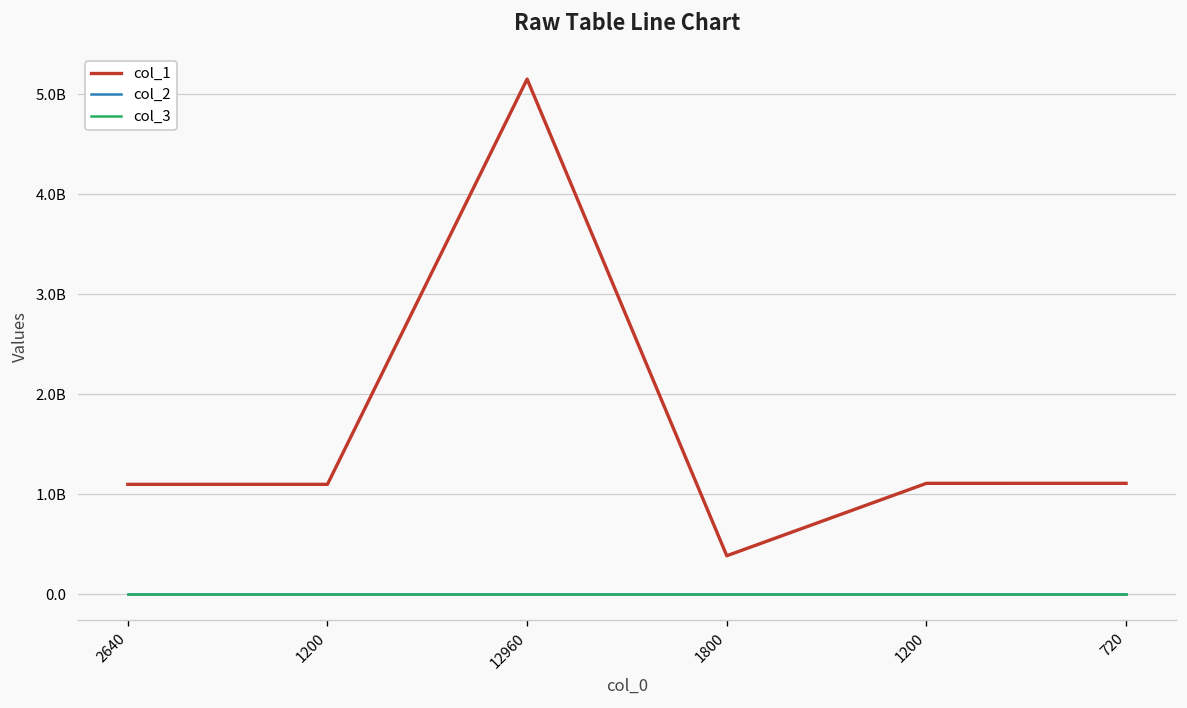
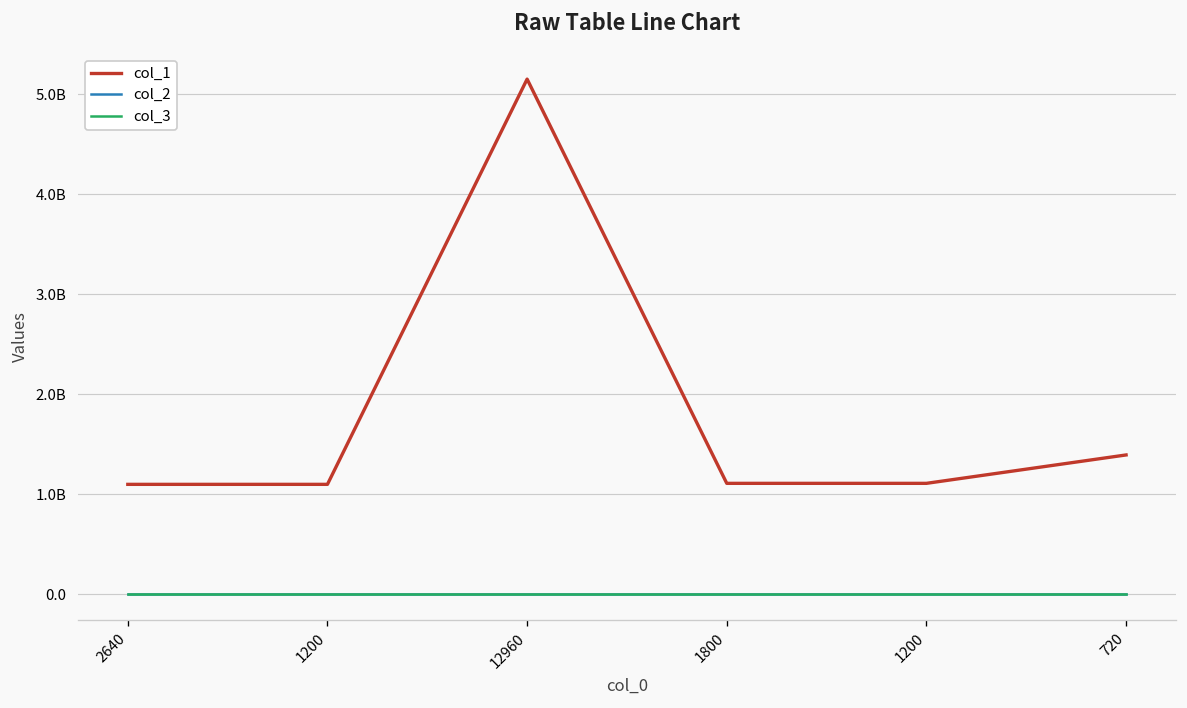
  {
    "col_1": {
      "2640": 1100000000,
      "12960": 5200000000,
-     "1800": 400000000,
-     "720": 1100000000
+     "1800": 1100000000,
+     "720": 1400000000
    },
    "col_3": {
      "2640": 0,
      "12960": 0,
      "1800": 0,
      "720": 0
    }
  }
